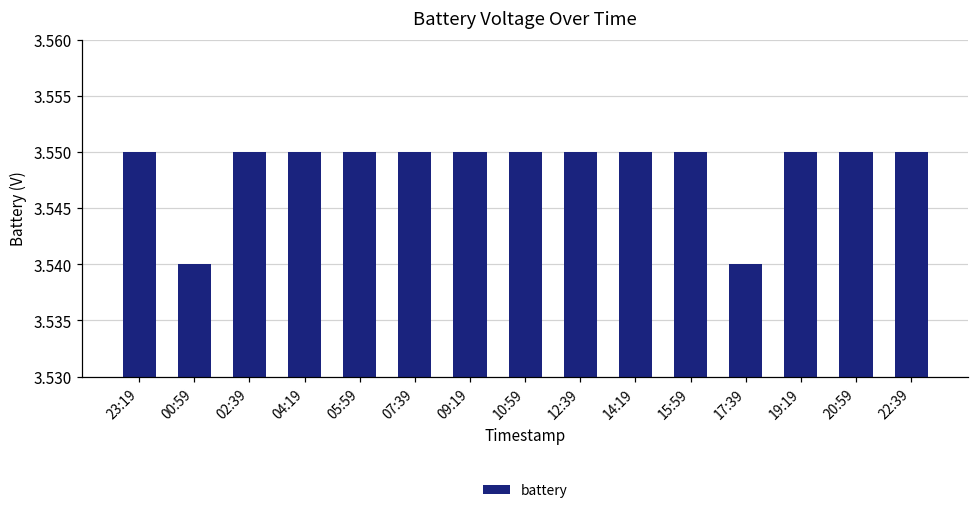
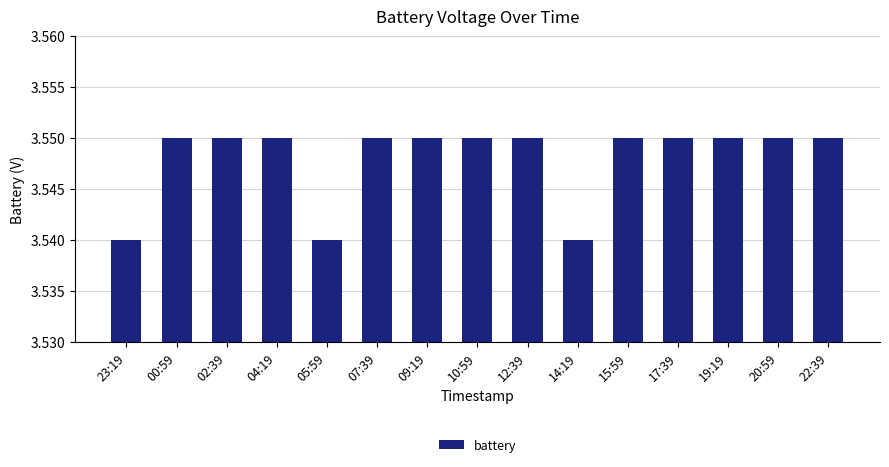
  {
-   "23:19": 3.55,
-   "00:59": 3.54,
+   "23:19": 3.54,
+   "00:59": 3.55,
    "02:39": 3.55,
    "04:19": 3.55,
-   "05:59": 3.55,
+   "05:59": 3.54,
    "07:39": 3.55,
    "09:19": 3.55,
    "10:59": 3.55,
    "12:39": 3.55,
-   "14:19": 3.55,
+   "14:19": 3.54,
    "15:59": 3.55,
-   "17:39": 3.54,
+   "17:39": 3.55,
    "19:19": 3.55,
    "20:59": 3.55,
    "22:39": 3.55
  }
